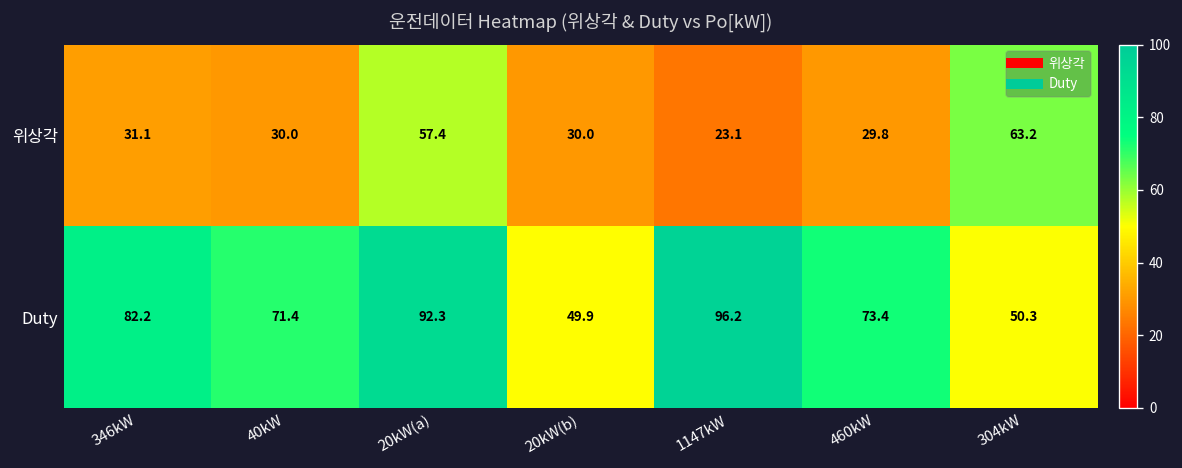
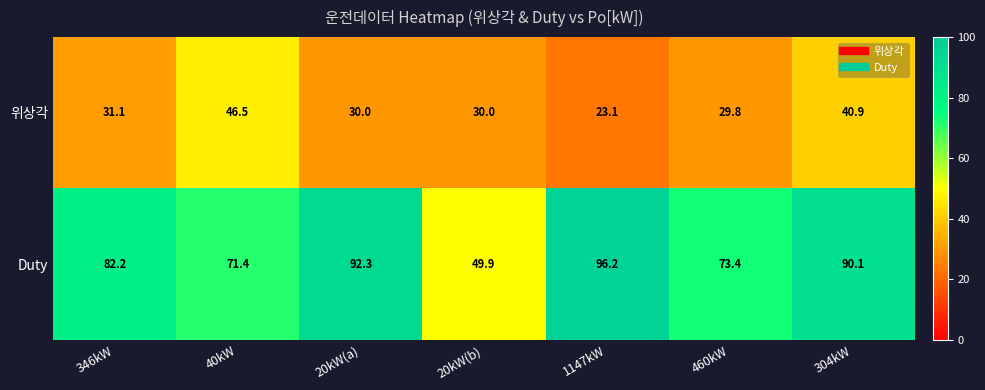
  {
    "위상각": {
      "346kW": 31.1,
-     "40kW": 30.0,
-     "20kW(a)": 57.4,
+     "40kW": 46.5,
+     "20kW(a)": 30.0,
      "20kW(b)": 30.0,
      "1147kW": 23.1,
      "460kW": 29.8,
-     "304kW": 63.2
+     "304kW": 40.9
    },
    "Duty": {
      "346kW": 82.2,
      "40kW": 71.4,
      "20kW(a)": 92.3,
      "20kW(b)": 49.9,
      "1147kW": 96.2,
      "460kW": 73.4,
-     "304kW": 50.3
+     "304kW": 90.1
    }
  }
